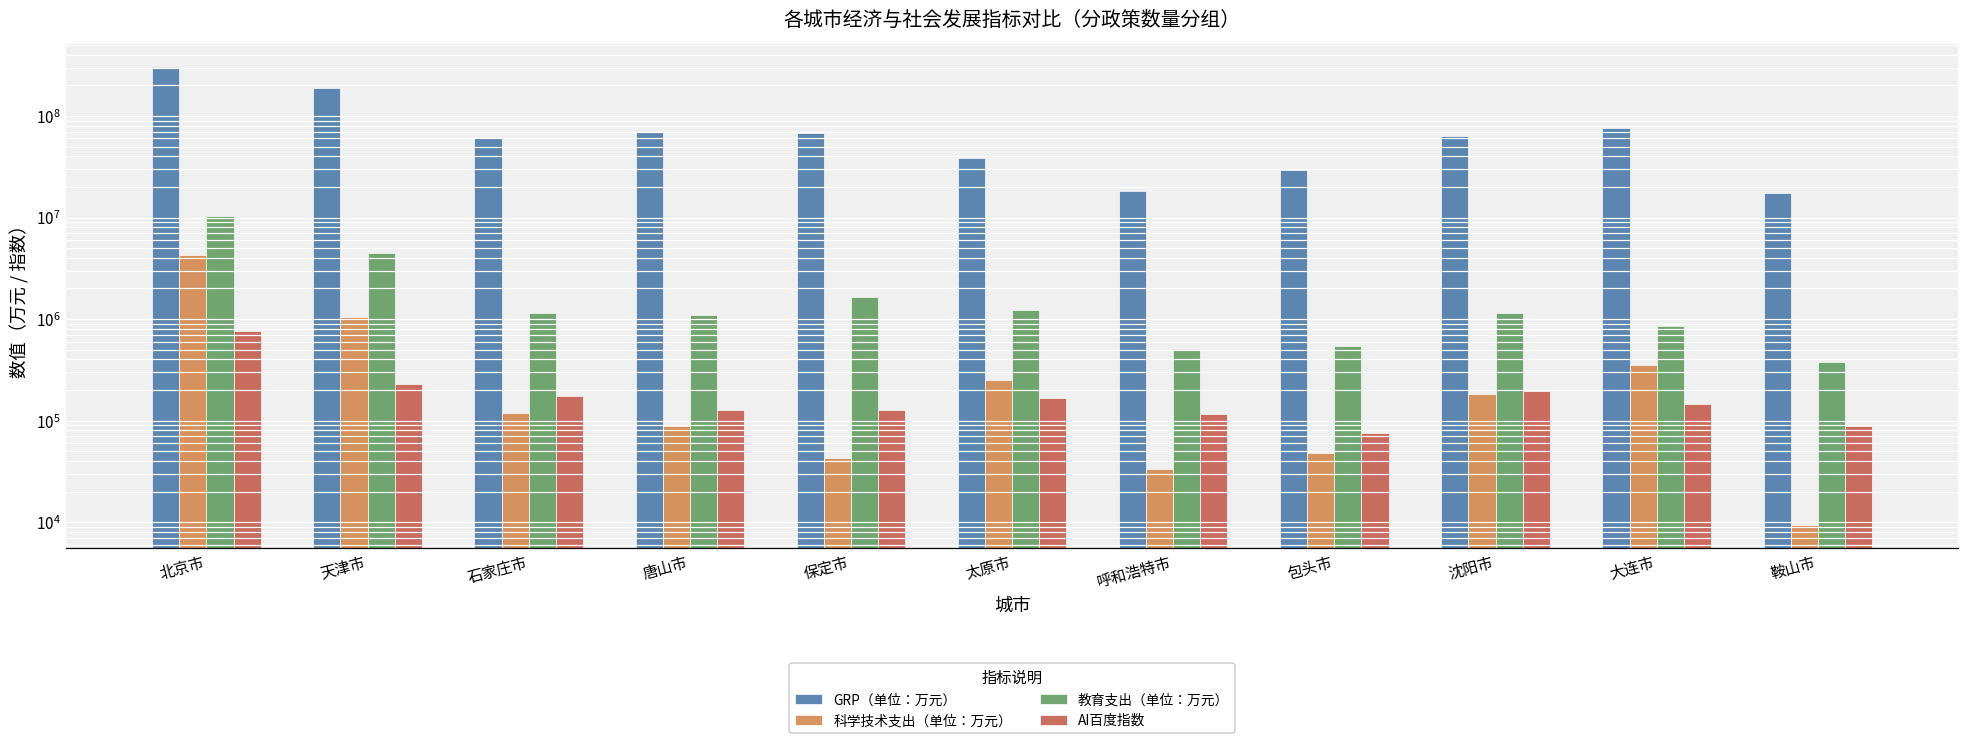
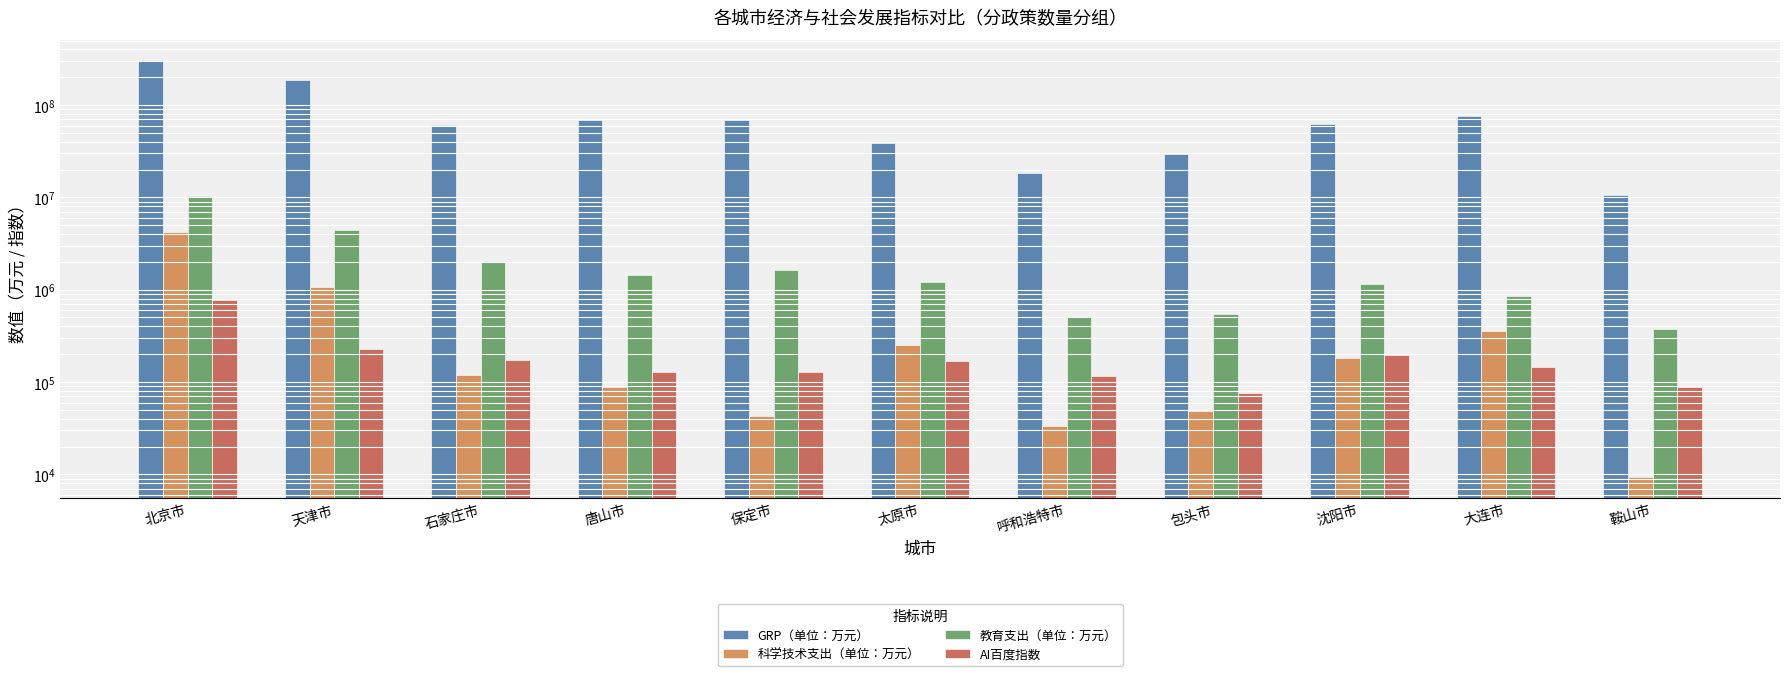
  {
    "GRP（单位：万元）": {
      "北京市": 300000000,
      "天津市": 190000000,
      "石家庄市": 60000000,
      "唐山市": 70000000,
      "保定市": 70000000,
      "太原市": 39000000,
      "呼和浩特市": 18000000,
      "包头市": 30000000,
      "沈阳市": 60000000,
      "大连市": 80000000,
-     "鞍山市": 18000000
+     "鞍山市": 11000000
    },
    "教育支出（单位：万元）": {
      "北京市": 10000000,
      "天津市": 4000000,
-     "石家庄市": 1100000,
-     "唐山市": 1100000,
+     "石家庄市": 2000000,
+     "唐山市": 1500000,
      "保定市": 1700000,
      "太原市": 1200000,
      "呼和浩特市": 500000,
      "包头市": 500000,
      "沈阳市": 1200000,
      "大连市": 900000,
      "鞍山市": 380000
    }
  }
